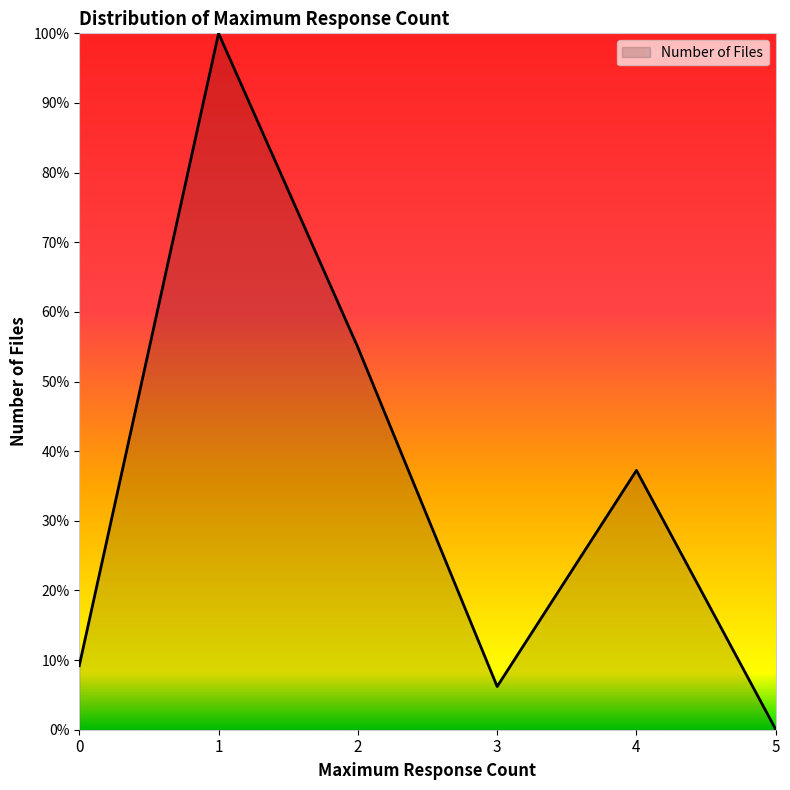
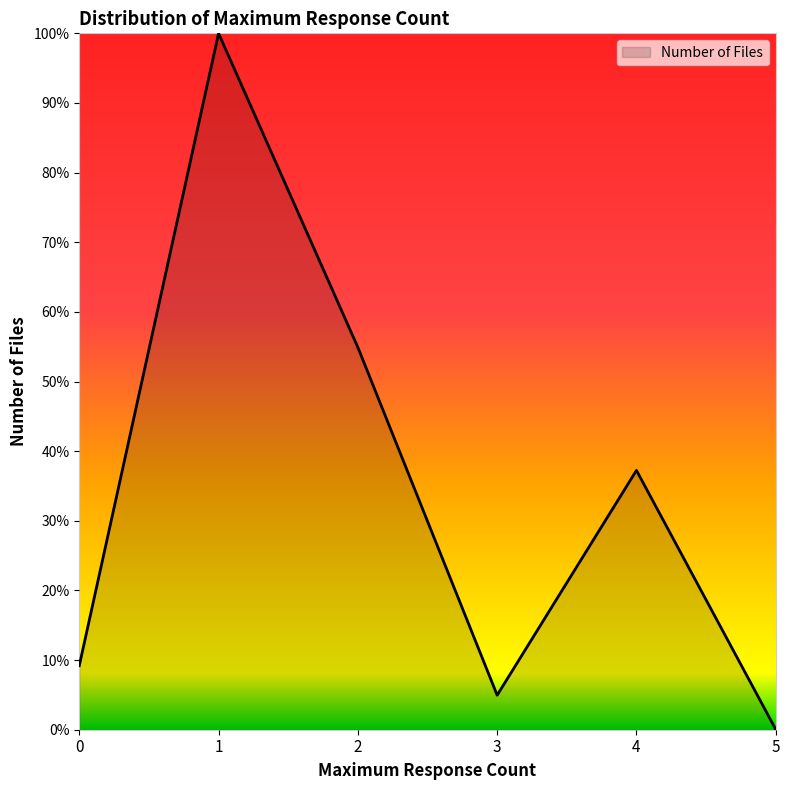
  {
    "0": "9%",
    "1": "100%",
    "2": "55%",
-   "3": "6%",
+   "3": "5%",
    "4": "37%",
    "5": "0%"
  }
